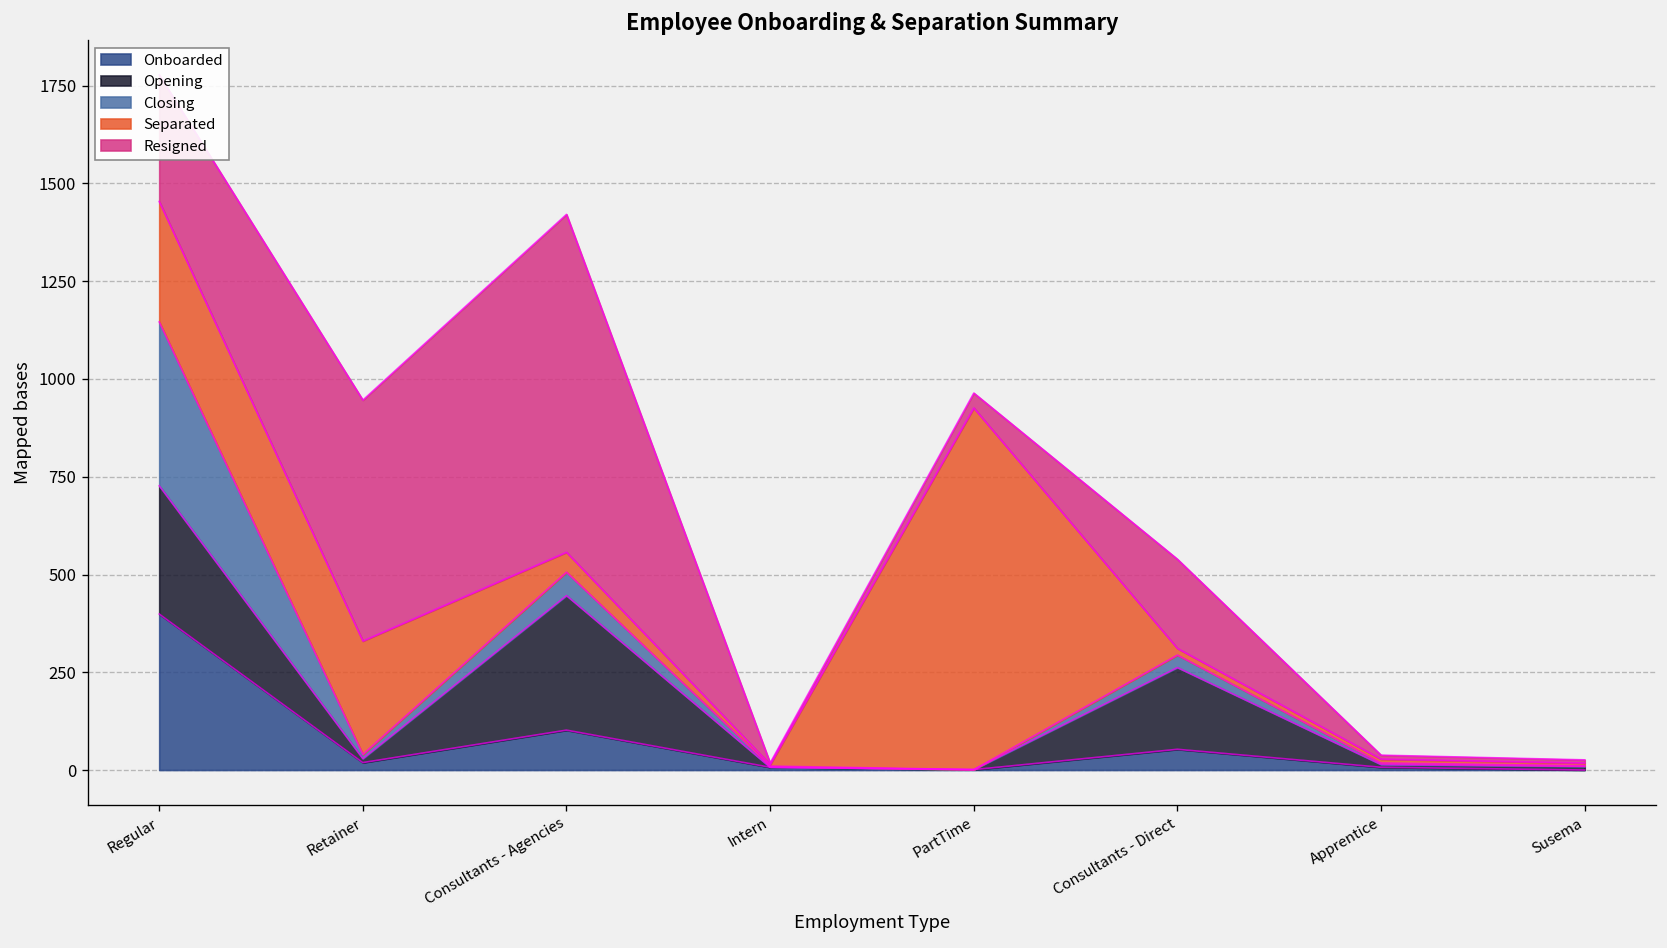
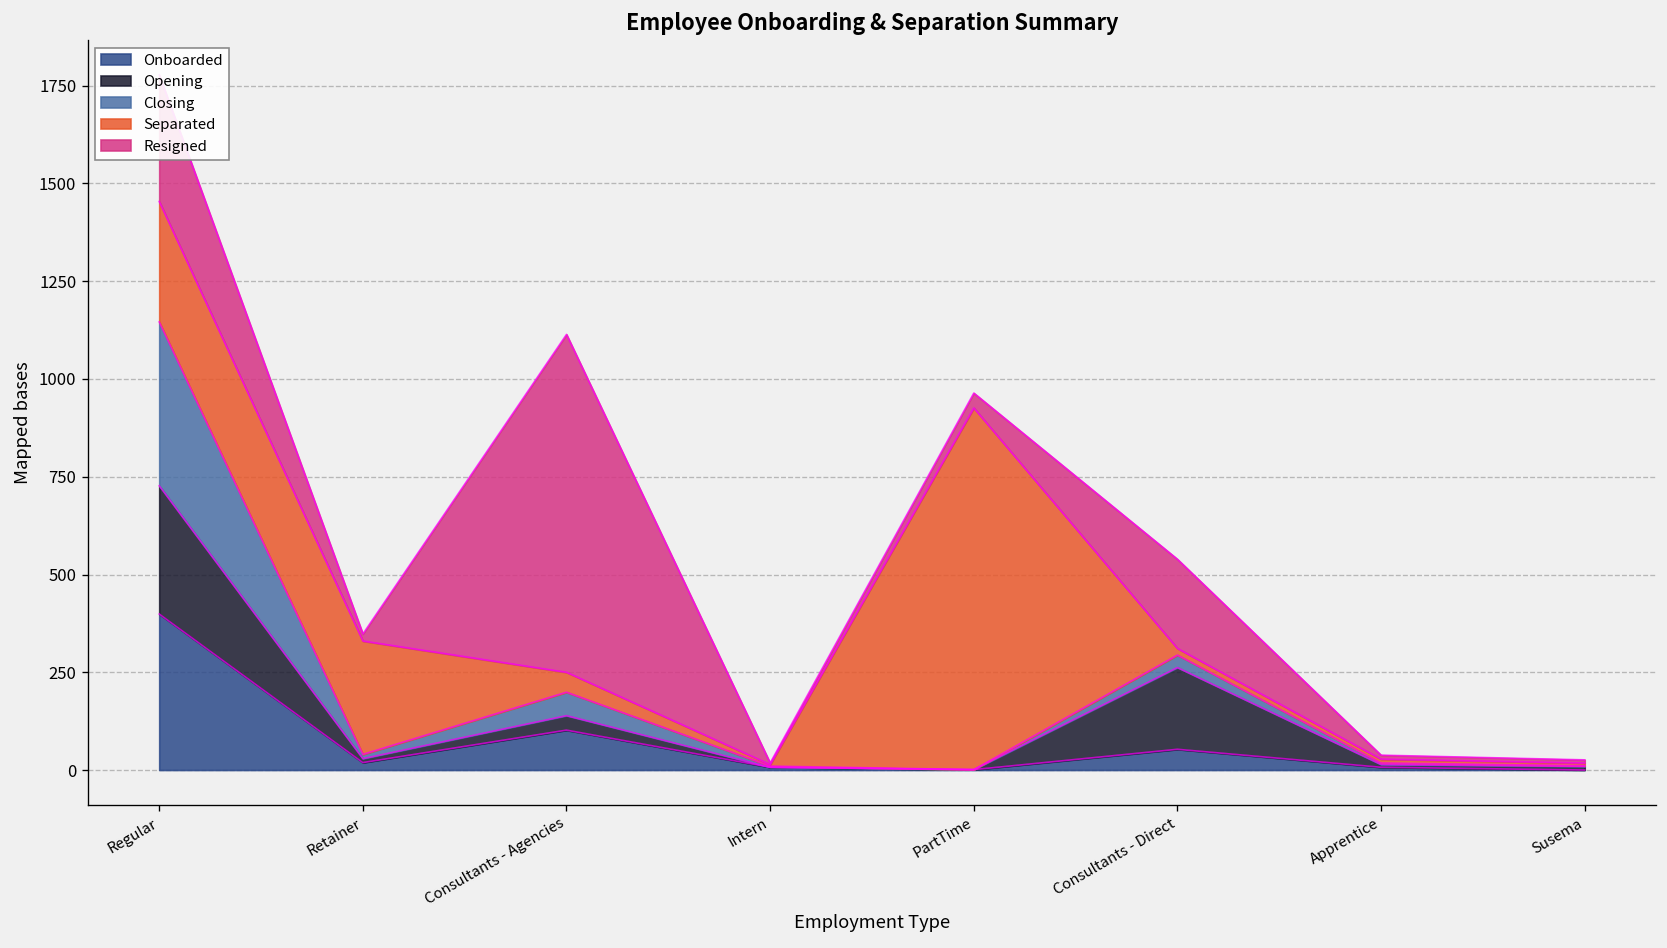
  {
    "Opening": {
      "Regular": 330,
      "Retainer": 10,
-     "Consultants - Agencies": 340,
+     "Consultants - Agencies": 40,
      "Consultants - Direct": 210
    },
    "Separated": {
      "Regular": 310,
      "Retainer": 290,
      "Consultants - Agencies": 50,
      "PartTime": 930,
      "Consultants - Direct": 20,
      "Apprentice": 10
    },
    "Resigned": {
-     "Retainer": 620,
+     "Retainer": 20,
      "Consultants - Agencies": 860,
      "PartTime": 40,
      "Consultants - Direct": 230,
      "Apprentice": 10,
      "Susema": 10
    }
  }
